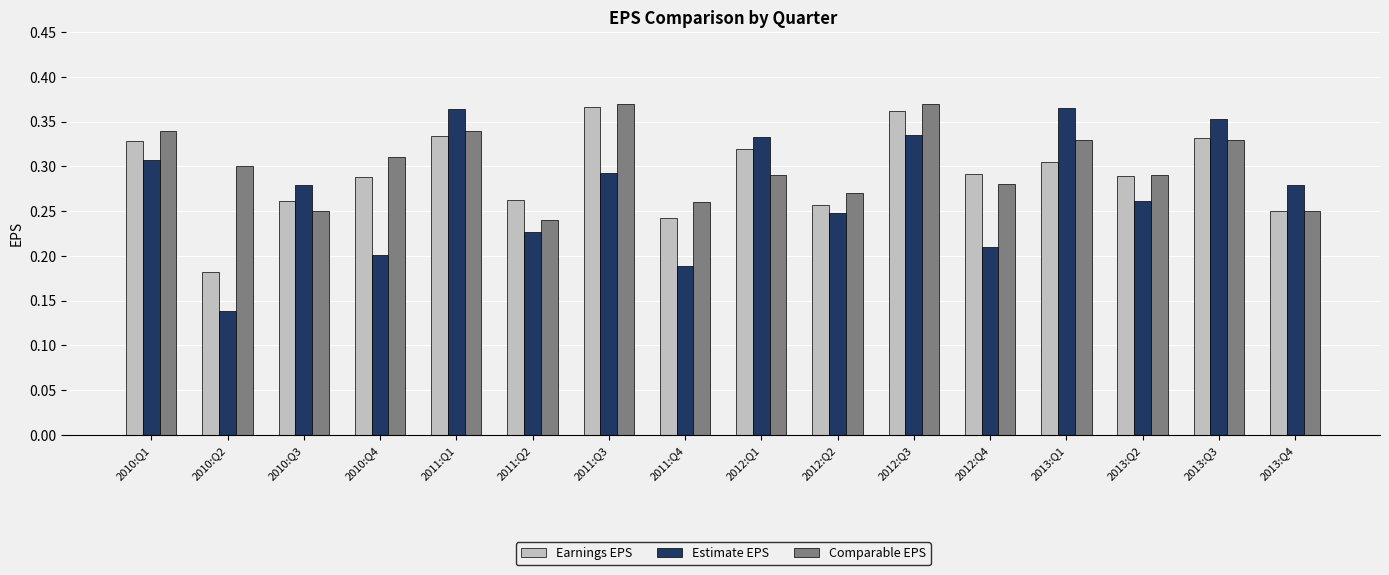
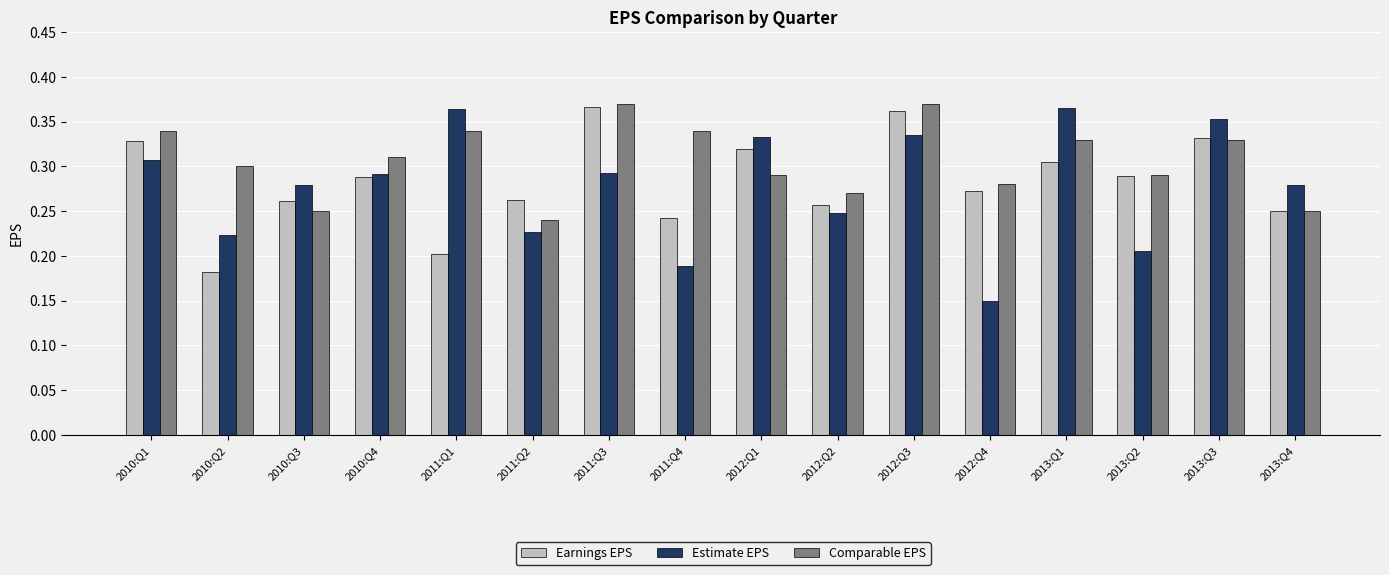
  {
    "Earnings EPS": {
      "2010:Q1": 0.33,
      "2010:Q2": 0.18,
      "2010:Q3": 0.26,
      "2010:Q4": 0.29,
-     "2011:Q1": 0.33,
+     "2011:Q1": 0.20,
      "2011:Q2": 0.26,
      "2011:Q3": 0.37,
      "2011:Q4": 0.24,
      "2012:Q1": 0.32,
      "2012:Q2": 0.26,
      "2012:Q3": 0.36,
-     "2012:Q4": 0.29,
+     "2012:Q4": 0.27,
      "2013:Q1": 0.31,
      "2013:Q2": 0.29,
      "2013:Q3": 0.33,
      "2013:Q4": 0.25
    },
    "Estimate EPS": {
      "2010:Q1": 0.31,
-     "2010:Q2": 0.14,
+     "2010:Q2": 0.22,
      "2010:Q3": 0.28,
-     "2010:Q4": 0.20,
+     "2010:Q4": 0.29,
      "2011:Q1": 0.36,
      "2011:Q2": 0.23,
      "2011:Q3": 0.29,
      "2011:Q4": 0.19,
      "2012:Q1": 0.33,
      "2012:Q2": 0.25,
      "2012:Q3": 0.34,
-     "2012:Q4": 0.21,
+     "2012:Q4": 0.15,
      "2013:Q1": 0.37,
-     "2013:Q2": 0.26,
+     "2013:Q2": 0.21,
      "2013:Q3": 0.35,
      "2013:Q4": 0.28
    },
    "Comparable EPS": {
      "2010:Q1": 0.34,
      "2010:Q2": 0.30,
      "2010:Q3": 0.25,
      "2010:Q4": 0.31,
      "2011:Q1": 0.34,
      "2011:Q2": 0.24,
      "2011:Q3": 0.37,
-     "2011:Q4": 0.26,
+     "2011:Q4": 0.34,
      "2012:Q1": 0.29,
      "2012:Q2": 0.27,
      "2012:Q3": 0.37,
      "2012:Q4": 0.28,
      "2013:Q1": 0.33,
      "2013:Q2": 0.29,
      "2013:Q3": 0.33,
      "2013:Q4": 0.25
    }
  }
